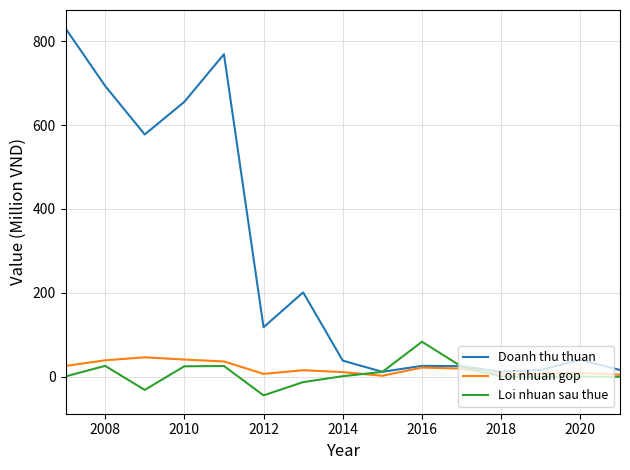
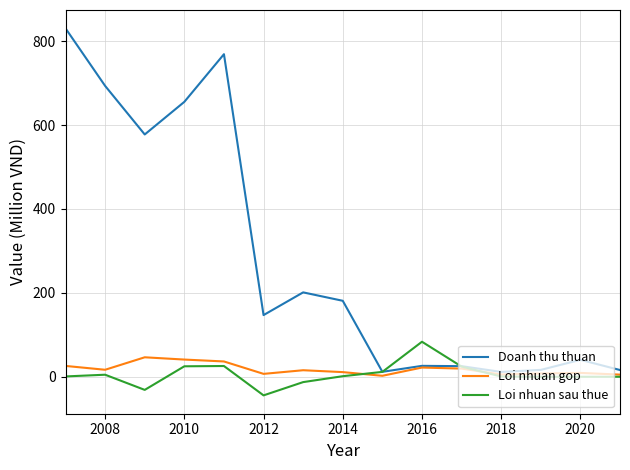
  {
    "Doanh thu thuan": {
      "2008": 690,
      "2010": 660,
-     "2012": 120,
-     "2014": 40
+     "2012": 150,
+     "2014": 180
    },
    "Loi nhuan gop": {
-     "2008": 40,
+     "2008": 20,
      "2010": 40,
      "2012": 10,
      "2014": 10
    },
    "Loi nhuan sau thue": {
-     "2008": 30,
+     "2008": 0,
      "2010": 30,
      "2012": -40,
      "2014": 0,
      "2016": 80
    }
  }
